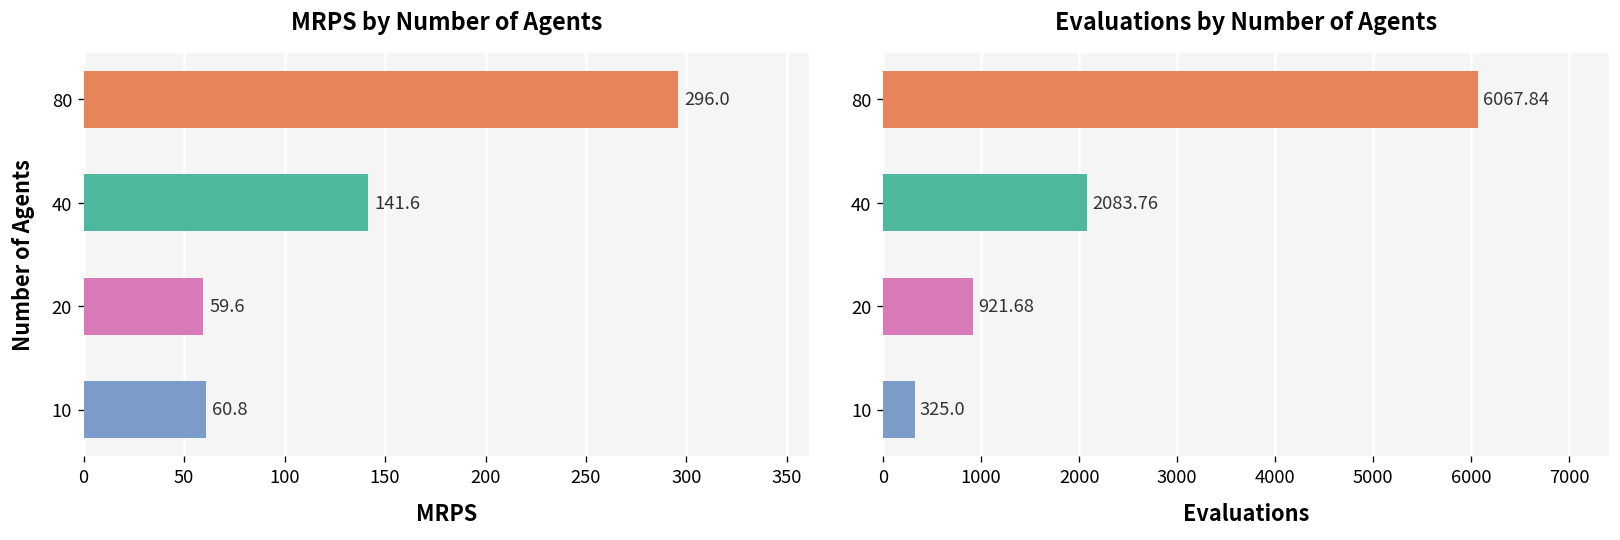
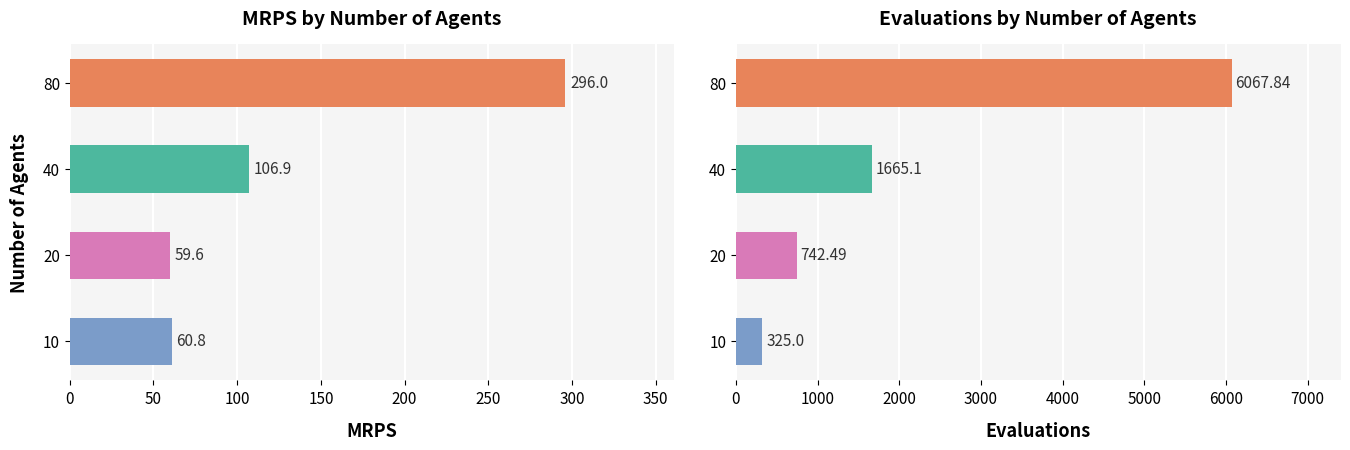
  {
    "MRPS by Number of Agents": {
      "80": 296.0,
-     "40": 141.6,
+     "40": 106.9,
      "20": 59.6,
      "10": 60.8
    },
    "Evaluations by Number of Agents": {
      "80": 6067.84,
-     "40": 2083.76,
-     "20": 921.68,
+     "40": 1665.1,
+     "20": 742.49,
      "10": 325.0
    }
  }
